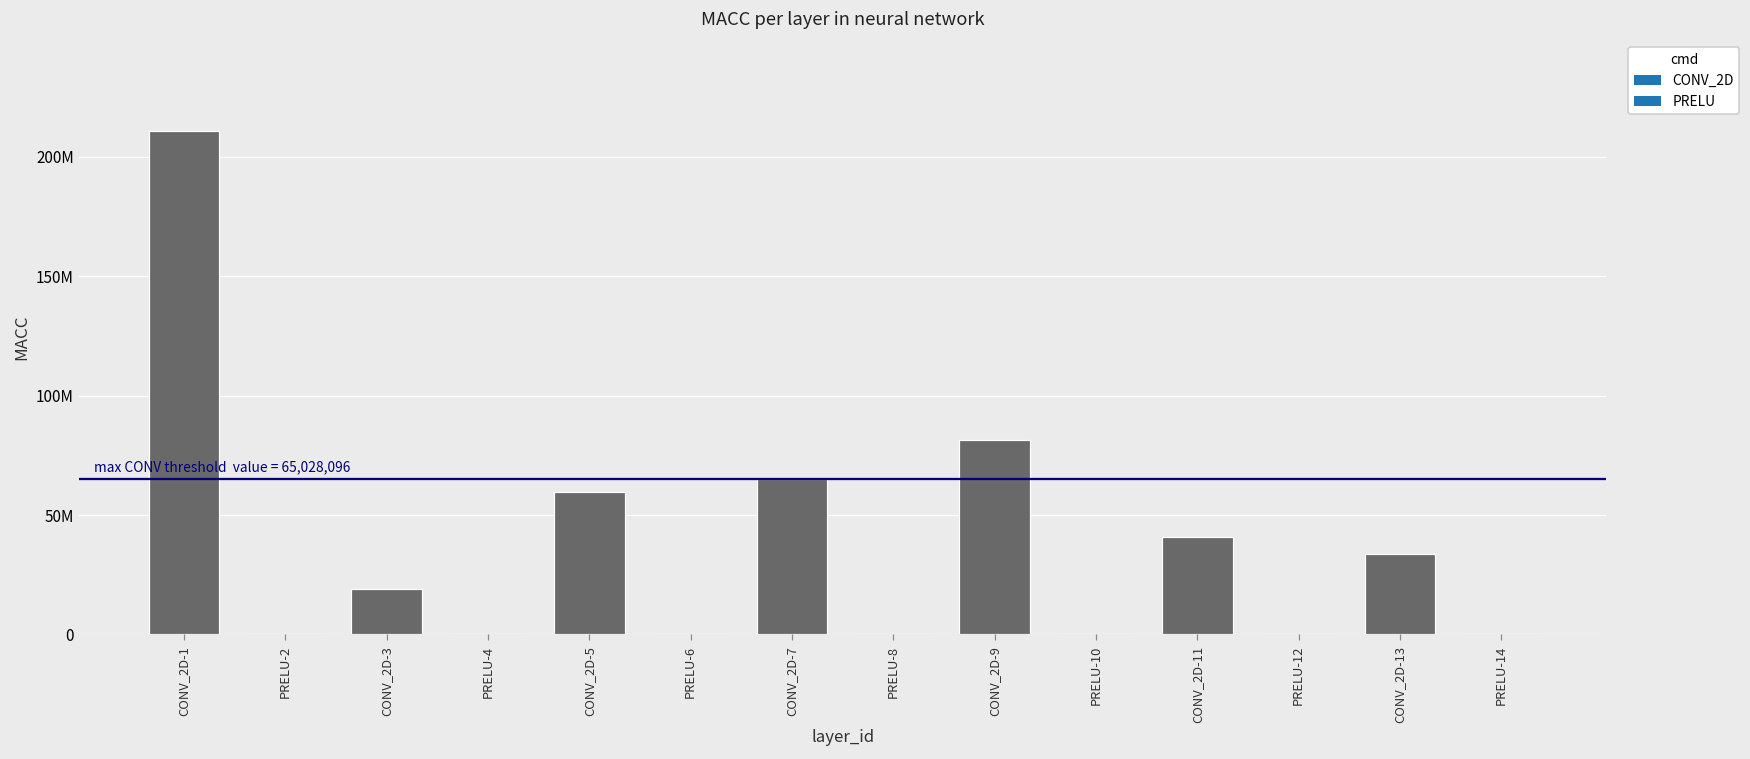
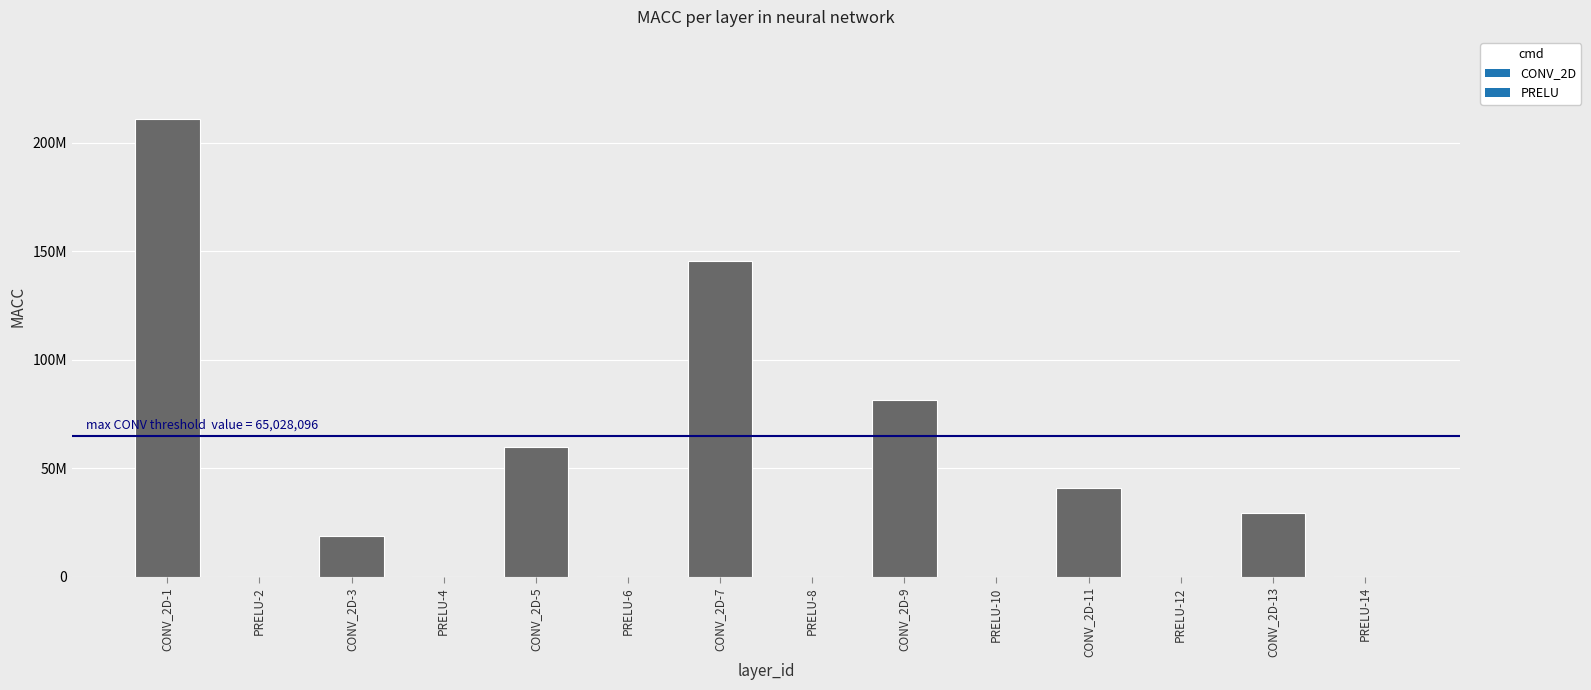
  {
    "CONV_2D-1": 211000000,
    "PRELU-2": 0,
    "CONV_2D-3": 19000000,
    "PRELU-4": 0,
    "CONV_2D-5": 60000000,
    "PRELU-6": 0,
-   "CONV_2D-7": 65000000,
+   "CONV_2D-7": 145000000,
    "PRELU-8": 0,
    "CONV_2D-9": 81000000,
    "PRELU-10": 0,
    "CONV_2D-11": 41000000,
    "PRELU-12": 0,
-   "CONV_2D-13": 34000000,
+   "CONV_2D-13": 29000000,
    "PRELU-14": 0
  }
